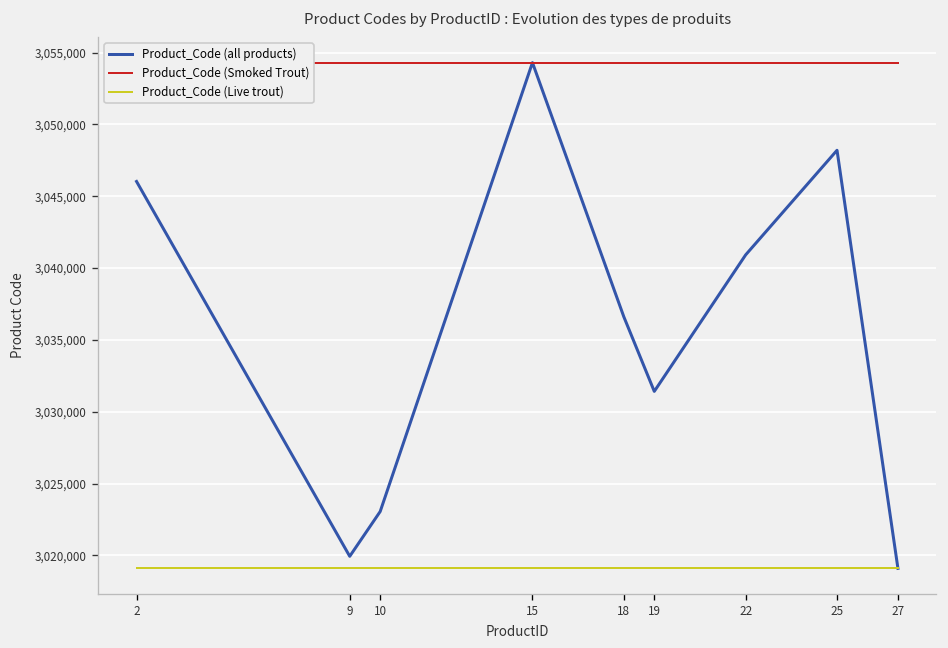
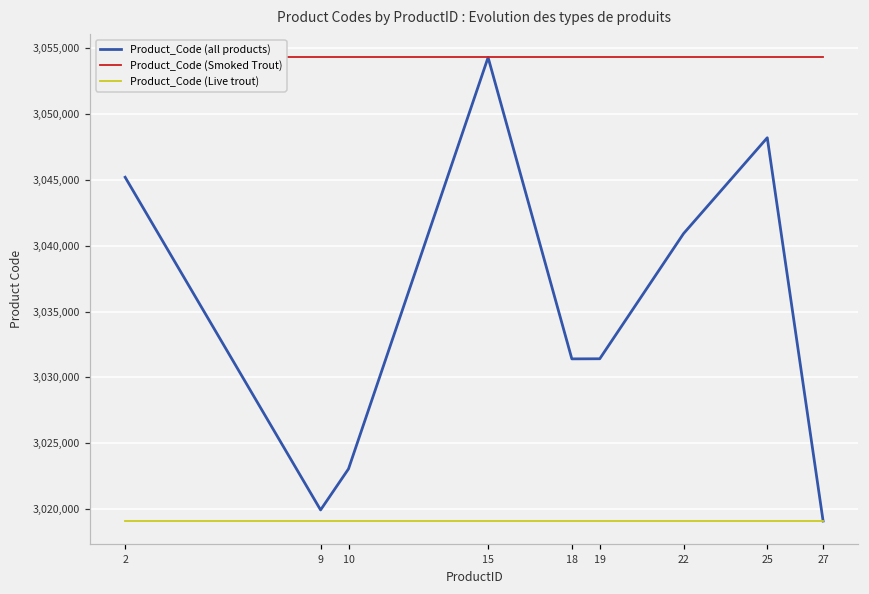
  {
    "Product_Code (all products)": {
-     "2": "3,046,000",
+     "2": "3,045,200",
      "9": "3,019,900",
      "10": "3,023,100",
-     "18": "3,036,600",
+     "18": "3,031,400",
      "19": "3,031,400",
      "22": "3,040,900",
      "25": "3,048,200"
    },
    "Product_Code (Smoked Trout)": {
      "9": "3,054,300",
      "10": "3,054,300",
      "18": "3,054,300",
      "19": "3,054,300",
      "22": "3,054,300",
      "25": "3,054,300",
      "27": "3,054,300"
    },
    "Product_Code (Live trout)": {
      "2": "3,019,100",
      "9": "3,019,100",
      "10": "3,019,100",
      "15": "3,019,100",
      "18": "3,019,100",
      "19": "3,019,100",
      "22": "3,019,100",
      "25": "3,019,100"
    }
  }
